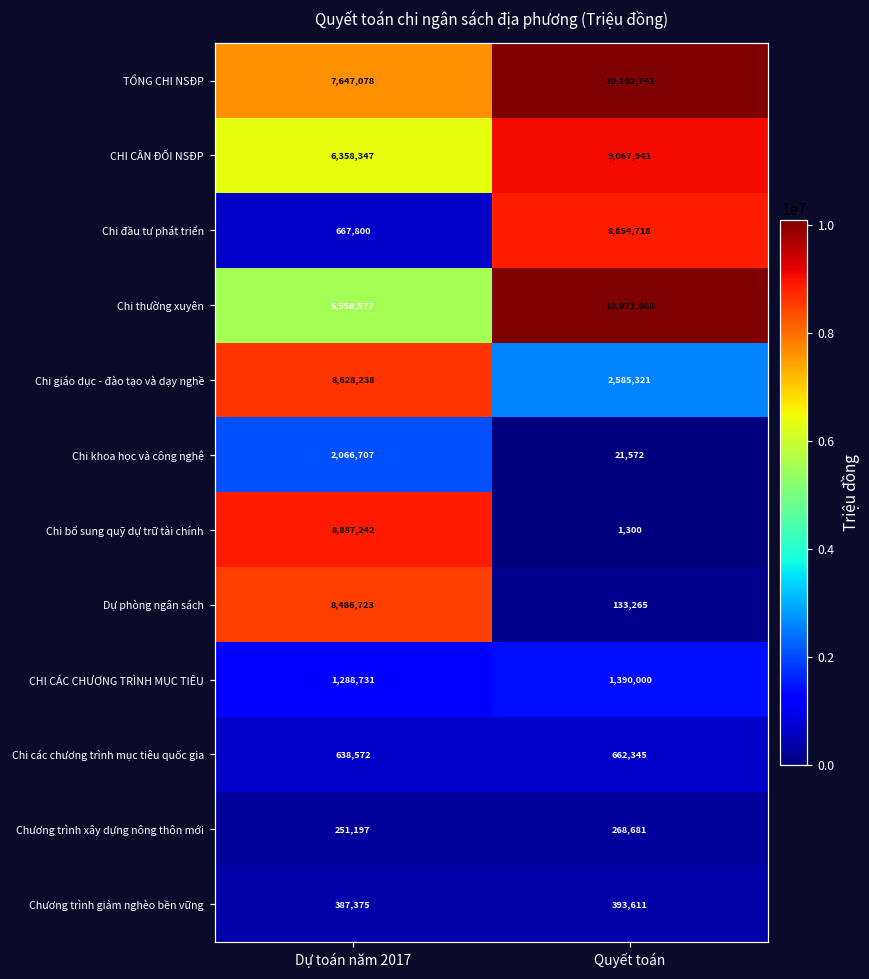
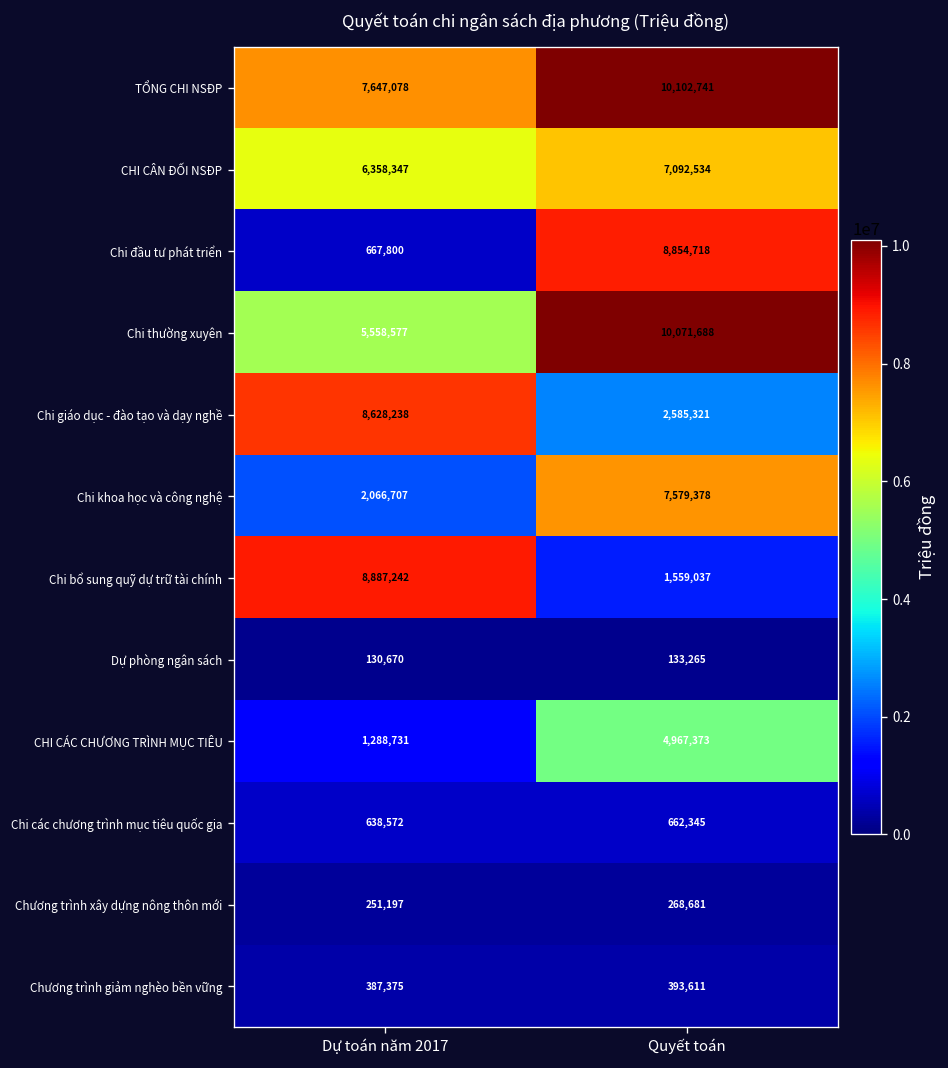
  {
    "TỔNG CHI NSĐP": {
      "Dự toán năm 2017": "7,647,078",
      "Quyết toán": "10,102,741"
    },
    "CHI CÂN ĐỐI NSĐP": {
      "Dự toán năm 2017": "6,358,347",
-     "Quyết toán": "9,067,941"
+     "Quyết toán": "7,092,534"
    },
    "Chi đầu tư phát triển": {
      "Dự toán năm 2017": "667,800",
      "Quyết toán": "8,854,718"
    },
    "Chi thường xuyên": {
      "Dự toán năm 2017": "5,558,577",
      "Quyết toán": "10,071,688"
    },
    "Chi giáo dục - đào tạo và dạy nghề": {
      "Dự toán năm 2017": "8,628,238",
      "Quyết toán": "2,585,321"
    },
    "Chi khoa học và công nghệ": {
      "Dự toán năm 2017": "2,066,707",
-     "Quyết toán": "21,572"
+     "Quyết toán": "7,579,378"
    },
    "Chi bổ sung quỹ dự trữ tài chính": {
      "Dự toán năm 2017": "8,887,242",
-     "Quyết toán": "1,300"
+     "Quyết toán": "1,559,037"
    },
    "Dự phòng ngân sách": {
-     "Dự toán năm 2017": "8,486,723",
+     "Dự toán năm 2017": "130,670",
      "Quyết toán": "133,265"
    },
    "CHI CÁC CHƯƠNG TRÌNH MỤC TIÊU": {
      "Dự toán năm 2017": "1,288,731",
-     "Quyết toán": "1,390,000"
+     "Quyết toán": "4,967,373"
    },
    "Chi các chương trình mục tiêu quốc gia": {
      "Dự toán năm 2017": "638,572",
      "Quyết toán": "662,345"
    },
    "Chương trình xây dựng nông thôn mới": {
      "Dự toán năm 2017": "251,197",
      "Quyết toán": "268,681"
    },
    "Chương trình giảm nghèo bền vững": {
      "Dự toán năm 2017": "387,375",
      "Quyết toán": "393,611"
    }
  }
